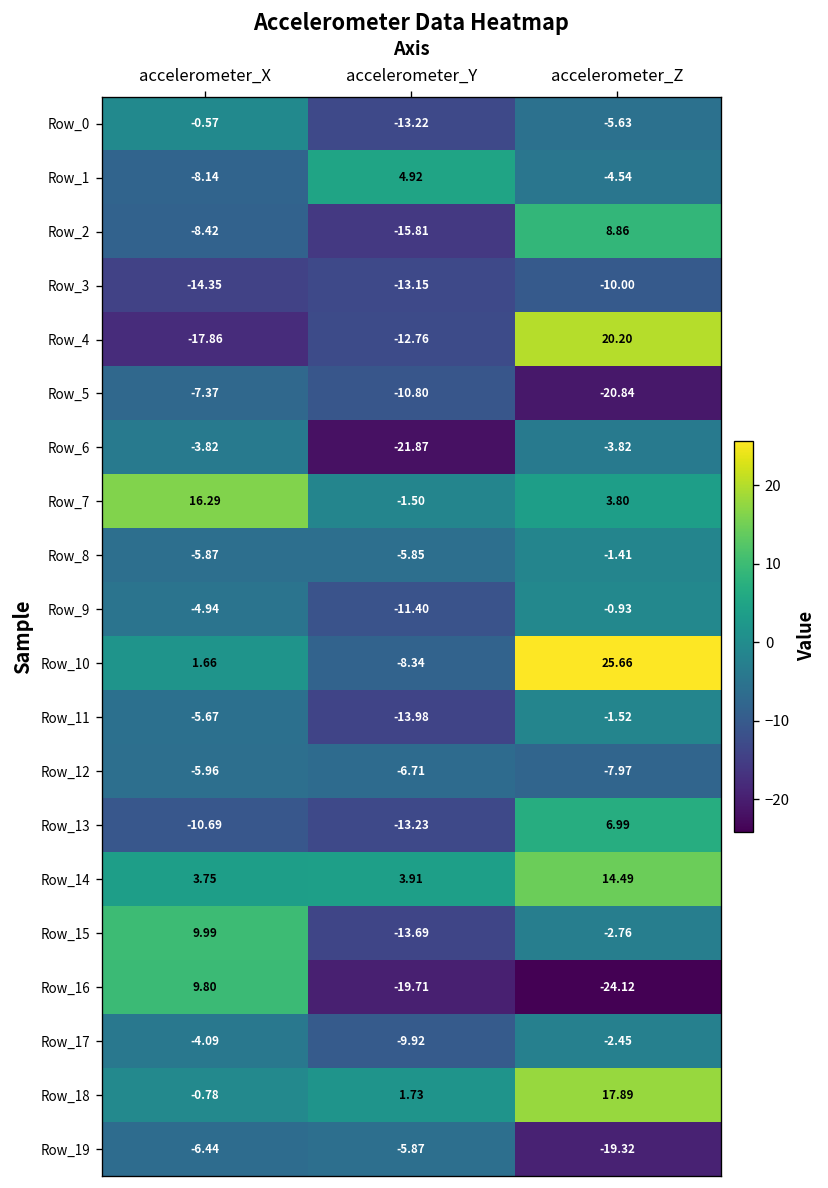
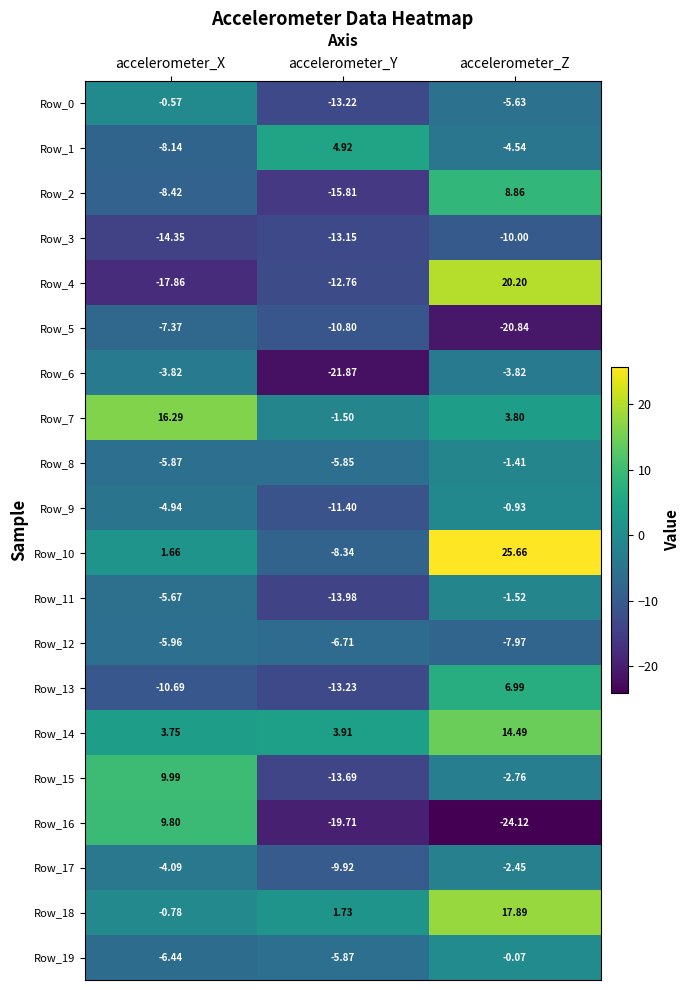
  {
    "Row_0": {
      "accelerometer_X": -0.57,
      "accelerometer_Y": -13.22,
      "accelerometer_Z": -5.63
    },
    "Row_1": {
      "accelerometer_X": -8.14,
      "accelerometer_Y": 4.92,
      "accelerometer_Z": -4.54
    },
    "Row_2": {
      "accelerometer_X": -8.42,
      "accelerometer_Y": -15.81,
      "accelerometer_Z": 8.86
    },
    "Row_3": {
      "accelerometer_X": -14.35,
      "accelerometer_Y": -13.15,
      "accelerometer_Z": -10.00
    },
    "Row_4": {
      "accelerometer_X": -17.86,
      "accelerometer_Y": -12.76,
      "accelerometer_Z": 20.20
    },
    "Row_5": {
      "accelerometer_X": -7.37,
      "accelerometer_Y": -10.80,
      "accelerometer_Z": -20.84
    },
    "Row_6": {
      "accelerometer_X": -3.82,
      "accelerometer_Y": -21.87,
      "accelerometer_Z": -3.82
    },
    "Row_7": {
      "accelerometer_X": 16.29,
      "accelerometer_Y": -1.50,
      "accelerometer_Z": 3.80
    },
    "Row_8": {
      "accelerometer_X": -5.87,
      "accelerometer_Y": -5.85,
      "accelerometer_Z": -1.41
    },
    "Row_9": {
      "accelerometer_X": -4.94,
      "accelerometer_Y": -11.40,
      "accelerometer_Z": -0.93
    },
    "Row_10": {
      "accelerometer_X": 1.66,
      "accelerometer_Y": -8.34,
      "accelerometer_Z": 25.66
    },
    "Row_11": {
      "accelerometer_X": -5.67,
      "accelerometer_Y": -13.98,
      "accelerometer_Z": -1.52
    },
    "Row_12": {
      "accelerometer_X": -5.96,
      "accelerometer_Y": -6.71,
      "accelerometer_Z": -7.97
    },
    "Row_13": {
      "accelerometer_X": -10.69,
      "accelerometer_Y": -13.23,
      "accelerometer_Z": 6.99
    },
    "Row_14": {
      "accelerometer_X": 3.75,
      "accelerometer_Y": 3.91,
      "accelerometer_Z": 14.49
    },
    "Row_15": {
      "accelerometer_X": 9.99,
      "accelerometer_Y": -13.69,
      "accelerometer_Z": -2.76
    },
    "Row_16": {
      "accelerometer_X": 9.80,
      "accelerometer_Y": -19.71,
      "accelerometer_Z": -24.12
    },
    "Row_17": {
      "accelerometer_X": -4.09,
      "accelerometer_Y": -9.92,
      "accelerometer_Z": -2.45
    },
    "Row_18": {
      "accelerometer_X": -0.78,
      "accelerometer_Y": 1.73,
      "accelerometer_Z": 17.89
    },
    "Row_19": {
      "accelerometer_X": -6.44,
      "accelerometer_Y": -5.87,
-     "accelerometer_Z": -19.32
+     "accelerometer_Z": -0.07
    }
  }
